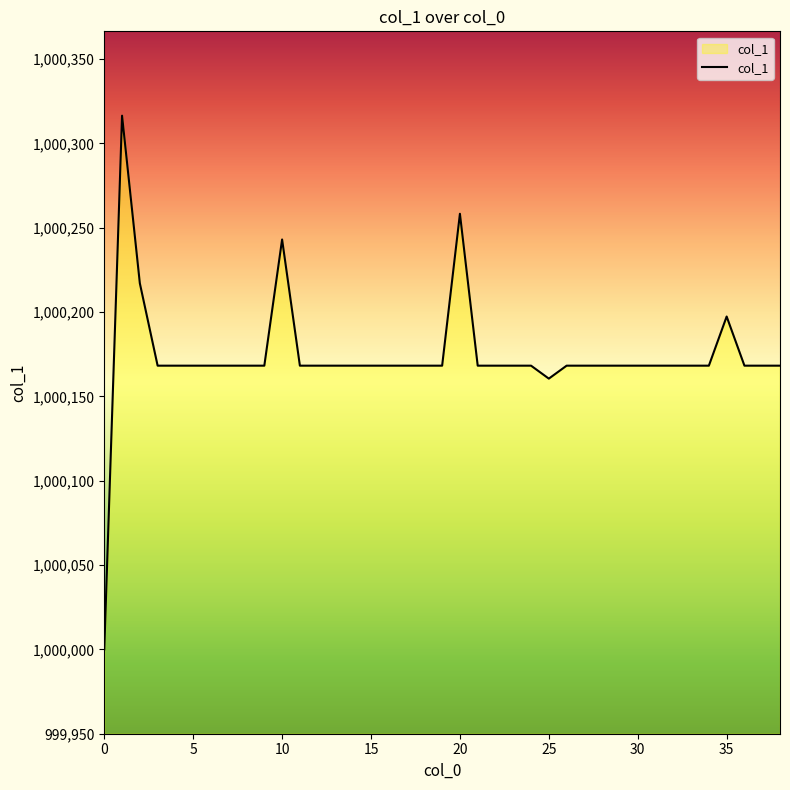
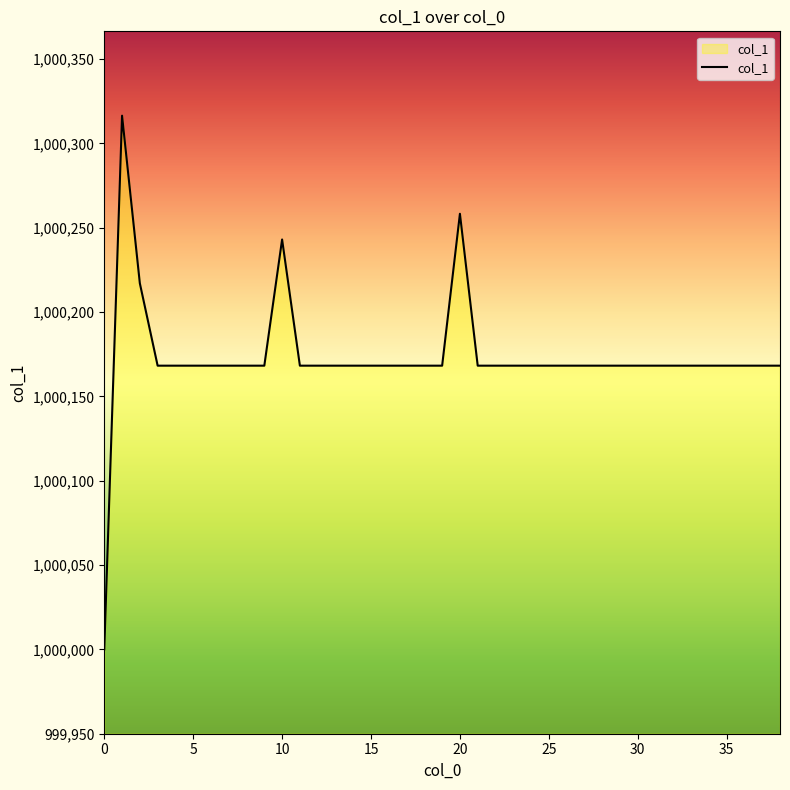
  {
    "0": "1,000,000",
    "5": "1,000,168",
    "10": "1,000,243",
    "15": "1,000,168",
    "20": "1,000,258",
-   "25": "1,000,161",
+   "25": "1,000,168",
    "30": "1,000,168",
-   "35": "1,000,197"
+   "35": "1,000,168"
  }
